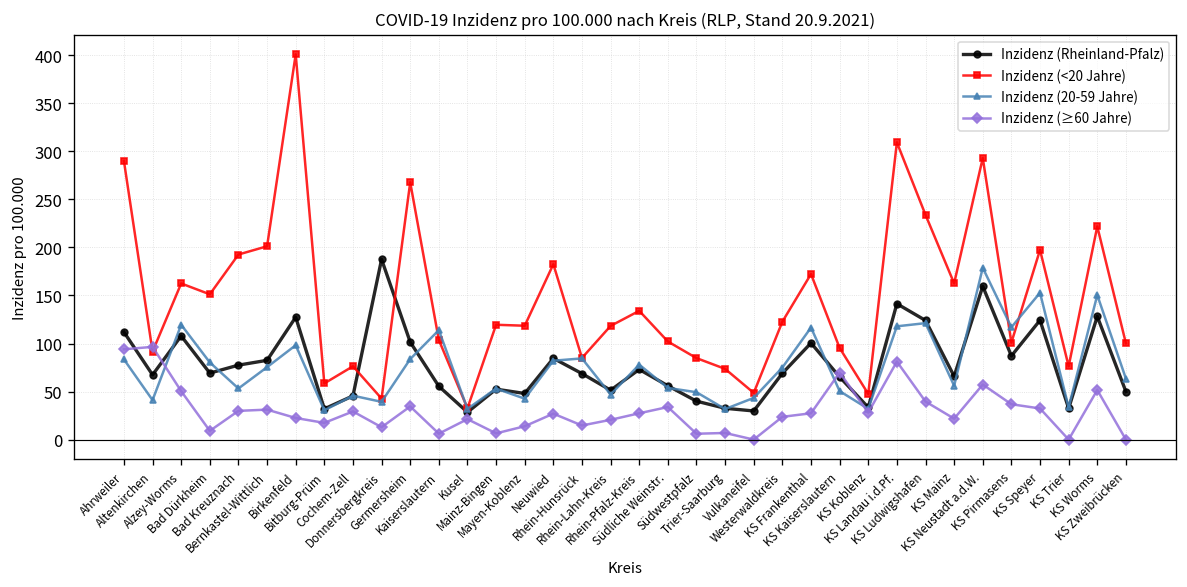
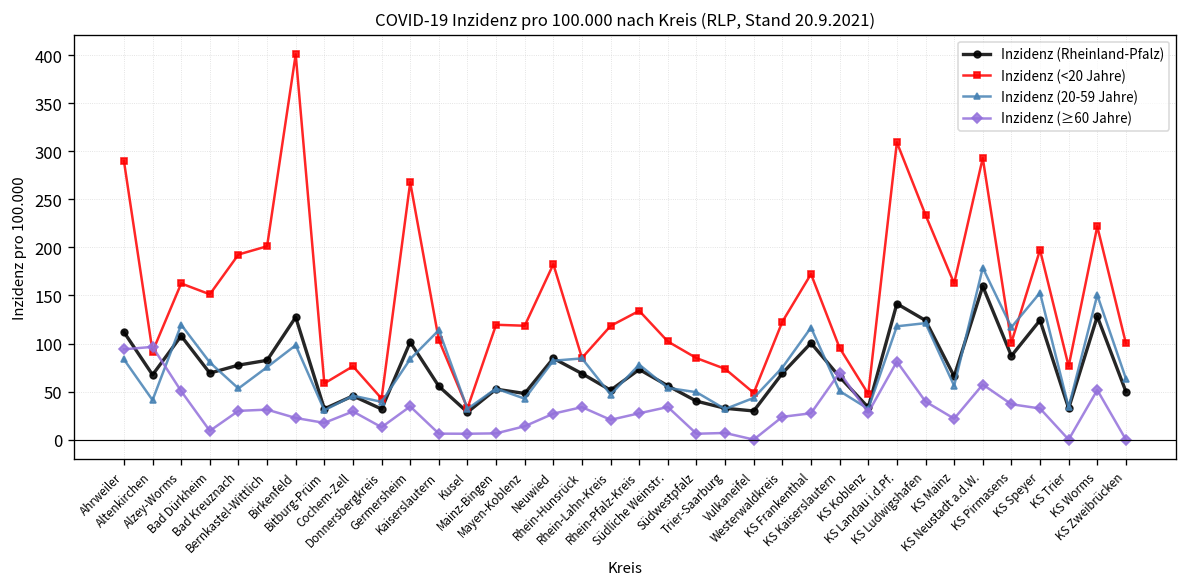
  {
    "Inzidenz (Rheinland-Pfalz)": {
      "Ahrweiler": 110,
      "Altenkirchen": 70,
      "Alzey-Worms": 110,
      "Bad Dürkheim": 70,
      "Bad Kreuznach": 80,
      "Bernkastel-Wittlich": 80,
      "Birkenfeld": 130,
-     "Donnersbergkreis": 190,
+     "Donnersbergkreis": 30,
      "Germersheim": 100,
      "Kaiserslautern": 60,
      "Kusel": 30,
      "Mayen-Koblenz": 50,
      "Rhein-Hunsrück": 70,
      "Rhein-Lahn-Kreis": 50,
      "Rhein-Pfalz-Kreis": 70,
      "Südwestpfalz": 40,
      "Vulkaneifel": 30,
      "Westerwaldkreis": 70,
      "KS Frankenthal": 100,
      "KS Kaiserslautern": 70,
      "KS Landau i.d.Pf.": 140,
      "KS Mainz": 70,
      "KS Neustadt a.d.W.": 160,
      "KS Pirmasens": 90,
      "KS Speyer": 120,
      "KS Worms": 130,
      "KS Zweibrücken": 50
    },
    "Inzidenz (<20 Jahre)": {
      "Ahrweiler": 290,
      "Altenkirchen": 90,
      "Alzey-Worms": 160,
      "Bad Dürkheim": 150,
      "Bad Kreuznach": 190,
      "Bernkastel-Wittlich": 200,
      "Birkenfeld": 400,
      "Bitburg-Prüm": 60,
      "Cochem-Zell": 80,
      "Donnersbergkreis": 40,
      "Germersheim": 270,
      "Kaiserslautern": 100,
      "Mainz-Bingen": 120,
      "Mayen-Koblenz": 120,
      "Neuwied": 180,
      "Rhein-Lahn-Kreis": 120,
      "Rhein-Pfalz-Kreis": 130,
      "Südliche Weinstr.": 100,
      "Südwestpfalz": 80,
      "Trier-Saarburg": 70,
      "Vulkaneifel": 50,
      "Westerwaldkreis": 120,
      "KS Frankenthal": 170,
      "KS Kaiserslautern": 100,
      "KS Koblenz": 50,
      "KS Landau i.d.Pf.": 310,
      "KS Ludwigshafen": 230,
      "KS Mainz": 160,
      "KS Neustadt a.d.W.": 290,
      "KS Pirmasens": 100,
      "KS Speyer": 200,
      "KS Trier": 80,
      "KS Worms": 220,
      "KS Zweibrücken": 100
    },
    "Inzidenz (20-59 Jahre)": {
      "Ahrweiler": 80,
      "Altenkirchen": 40,
      "Alzey-Worms": 120,
      "Bad Dürkheim": 80,
      "Bad Kreuznach": 50,
      "Bernkastel-Wittlich": 80,
      "Birkenfeld": 100,
      "Donnersbergkreis": 40,
      "Germersheim": 80,
      "Kaiserslautern": 110,
      "Mayen-Koblenz": 40,
      "Rhein-Lahn-Kreis": 50,
      "Rhein-Pfalz-Kreis": 80,
      "Südwestpfalz": 50,
      "Vulkaneifel": 40,
      "Westerwaldkreis": 80,
      "KS Frankenthal": 120,
      "KS Kaiserslautern": 50,
      "KS Landau i.d.Pf.": 120,
      "KS Mainz": 60,
      "KS Neustadt a.d.W.": 180,
      "KS Pirmasens": 120,
      "KS Speyer": 150,
      "KS Worms": 150,
      "KS Zweibrücken": 60
    },
    "Inzidenz (≥60 Jahre)": {
      "Ahrweiler": 90,
      "Altenkirchen": 100,
      "Alzey-Worms": 50,
      "Bad Dürkheim": 10,
      "Bad Kreuznach": 30,
      "Bernkastel-Wittlich": 30,
      "Birkenfeld": 20,
      "Bitburg-Prüm": 20,
      "Cochem-Zell": 30,
      "Donnersbergkreis": 10,
      "Germersheim": 30,
      "Kaiserslautern": 10,
-     "Kusel": 20,
+     "Kusel": 10,
      "Mainz-Bingen": 10,
      "Mayen-Koblenz": 10,
      "Neuwied": 30,
-     "Rhein-Hunsrück": 10,
+     "Rhein-Hunsrück": 30,
      "Rhein-Lahn-Kreis": 20,
      "Rhein-Pfalz-Kreis": 30,
      "Südliche Weinstr.": 30,
      "Südwestpfalz": 10,
      "Trier-Saarburg": 10,
      "Vulkaneifel": 0,
      "Westerwaldkreis": 20,
      "KS Frankenthal": 30,
      "KS Kaiserslautern": 70,
      "KS Koblenz": 30,
      "KS Landau i.d.Pf.": 80,
      "KS Ludwigshafen": 40,
      "KS Mainz": 20,
      "KS Neustadt a.d.W.": 60,
      "KS Pirmasens": 40,
      "KS Speyer": 30,
      "KS Trier": 0,
      "KS Worms": 50,
      "KS Zweibrücken": 0
    }
  }
